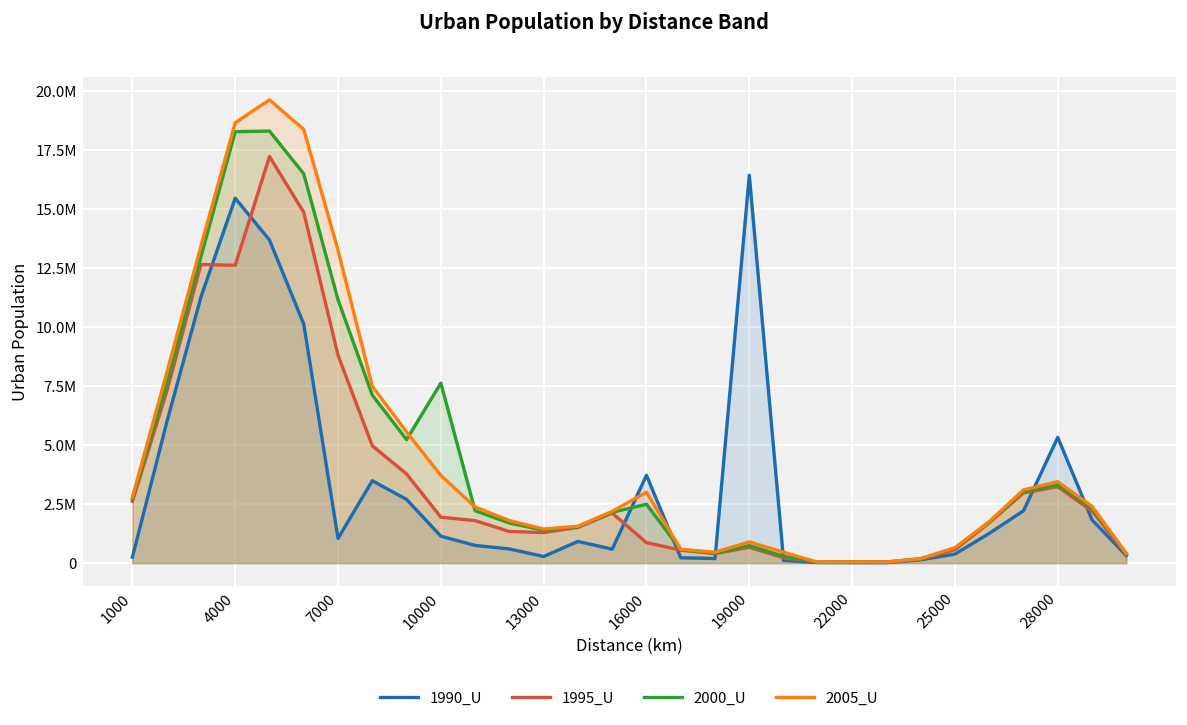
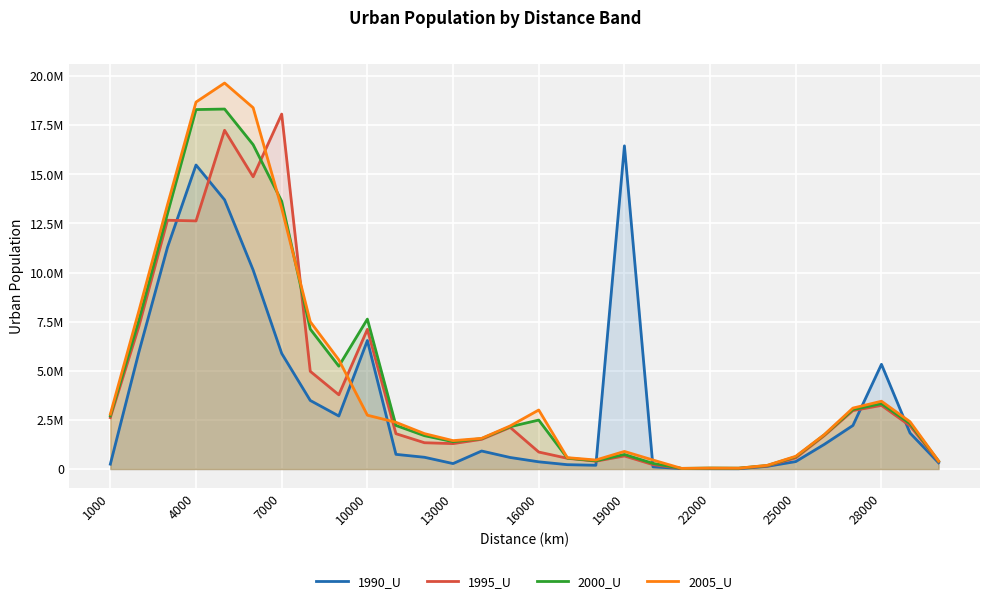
  {
    "1990_U": {
      "1000": 200000,
      "4000": 15500000,
-     "7000": 1000000,
-     "10000": 1100000,
+     "7000": 5900000,
+     "10000": 6500000,
      "13000": 300000,
-     "16000": 3700000,
+     "16000": 400000,
      "19000": 16400000,
      "25000": 400000,
      "28000": 5300000
    },
    "1995_U": {
      "4000": 12600000,
-     "7000": 8800000,
-     "10000": 1900000,
+     "7000": 18100000,
+     "10000": 7100000,
      "16000": 900000
    },
    "2000_U": {
      "4000": 18300000,
-     "7000": 11200000,
+     "7000": 13600000,
      "10000": 7600000,
      "16000": 2500000
    },
    "2005_U": {
      "4000": 18700000,
      "7000": 13300000,
-     "10000": 3700000,
+     "10000": 2700000,
      "16000": 3000000,
      "19000": 900000
    }
  }
